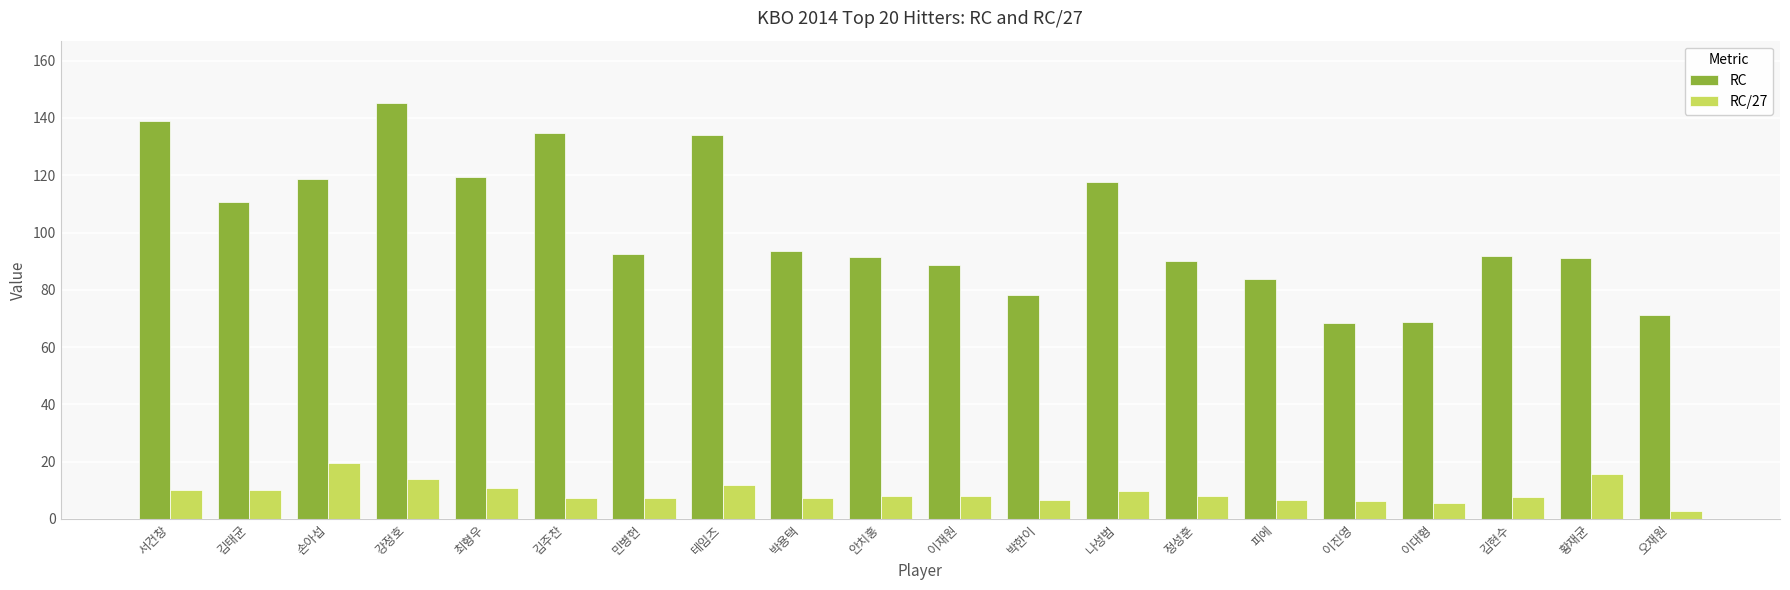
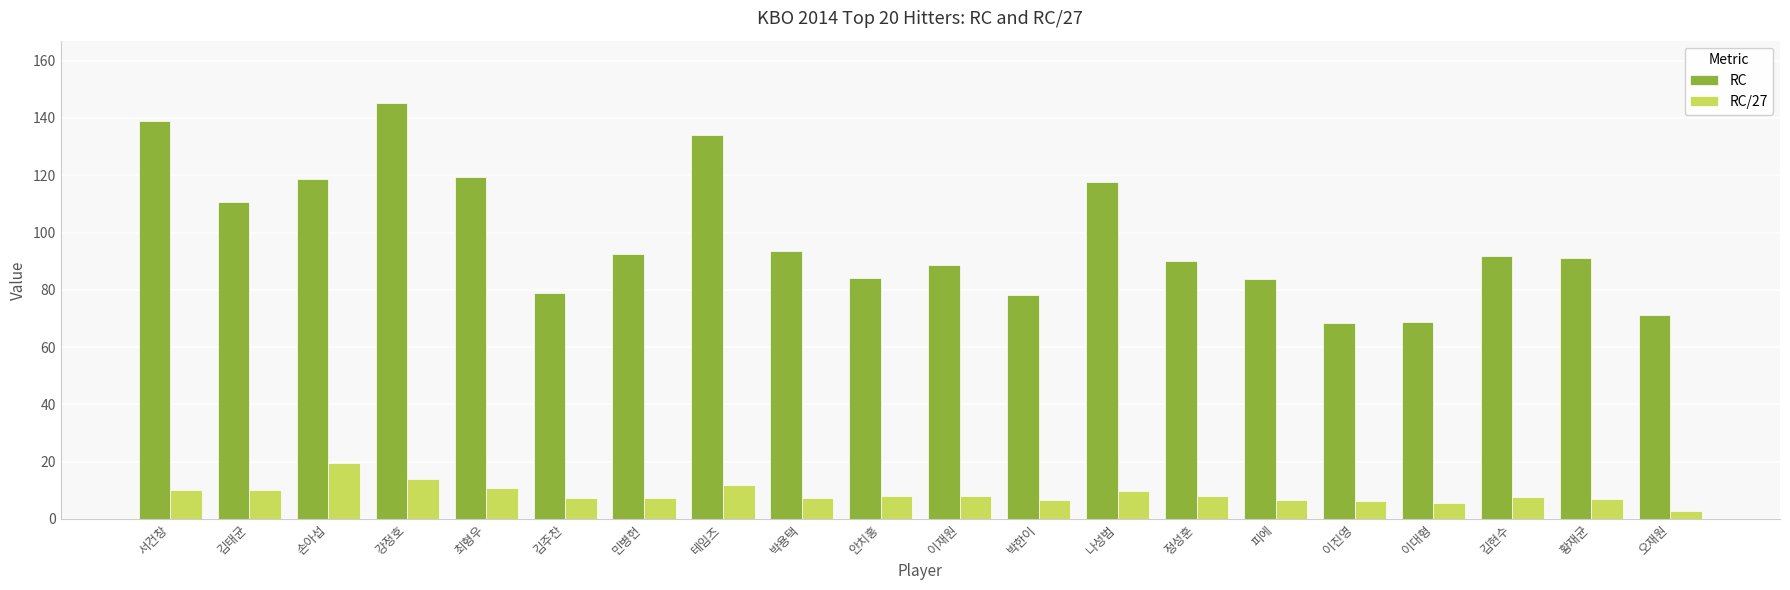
  {
    "RC": {
      "서건창": 139,
      "김태균": 111,
      "손아섭": 119,
      "강정호": 145,
      "최형우": 119,
-     "김주찬": 135,
+     "김주찬": 79,
      "민병헌": 92,
      "테임즈": 134,
      "박용택": 94,
-     "안치홍": 91,
+     "안치홍": 84,
      "이재원": 89,
      "박한이": 78,
      "나성범": 118,
      "정성훈": 90,
      "피에": 84,
      "이진영": 69,
      "이대형": 69,
      "김현수": 92,
      "황재균": 91,
      "오재원": 71
    },
    "RC/27": {
      "서건창": 10,
      "김태균": 10,
      "손아섭": 20,
      "강정호": 14,
      "최형우": 11,
      "김주찬": 7,
      "민병헌": 7,
      "테임즈": 12,
      "박용택": 7,
      "안치홍": 8,
      "이재원": 8,
      "박한이": 7,
      "나성범": 10,
      "정성훈": 8,
      "피에": 7,
      "이진영": 6,
      "이대형": 5,
      "김현수": 8,
-     "황재균": 16,
+     "황재균": 7,
      "오재원": 3
    }
  }
